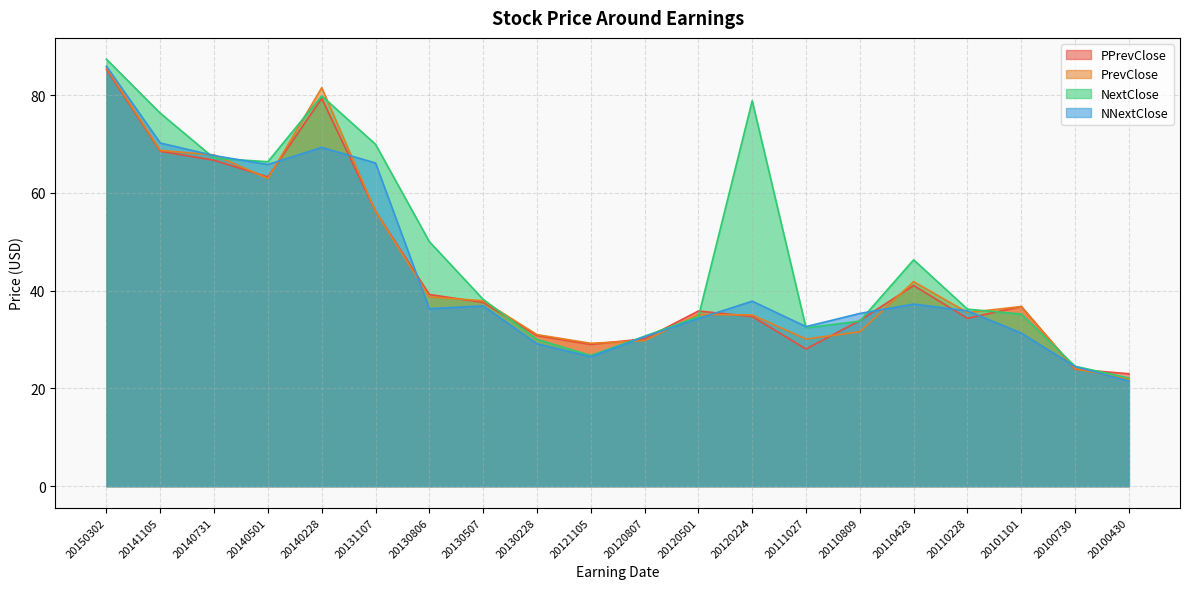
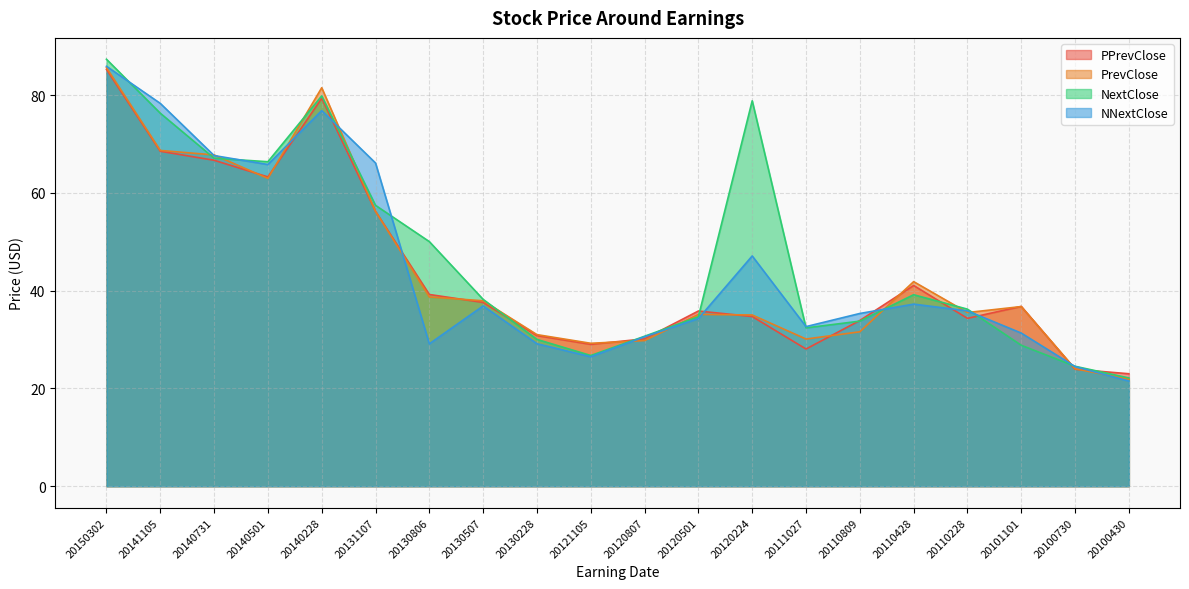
  {
    "NextClose": {
      "20150302": 87,
      "20141105": 76,
      "20140501": 66,
-     "20131107": 70,
+     "20131107": 57,
      "20130806": 50,
      "20130228": 30,
      "20120224": 79,
-     "20110428": 46,
-     "20101101": 35
+     "20110428": 39,
+     "20101101": 29
    },
    "NNextClose": {
-     "20141105": 70,
+     "20141105": 78,
      "20140501": 66,
-     "20140228": 69,
+     "20140228": 77,
      "20131107": 66,
-     "20130806": 36,
+     "20130806": 29,
      "20130507": 37,
      "20130228": 29,
-     "20120224": 38,
+     "20120224": 47,
      "20110809": 35,
      "20110428": 37,
      "20101101": 31
    }
  }
